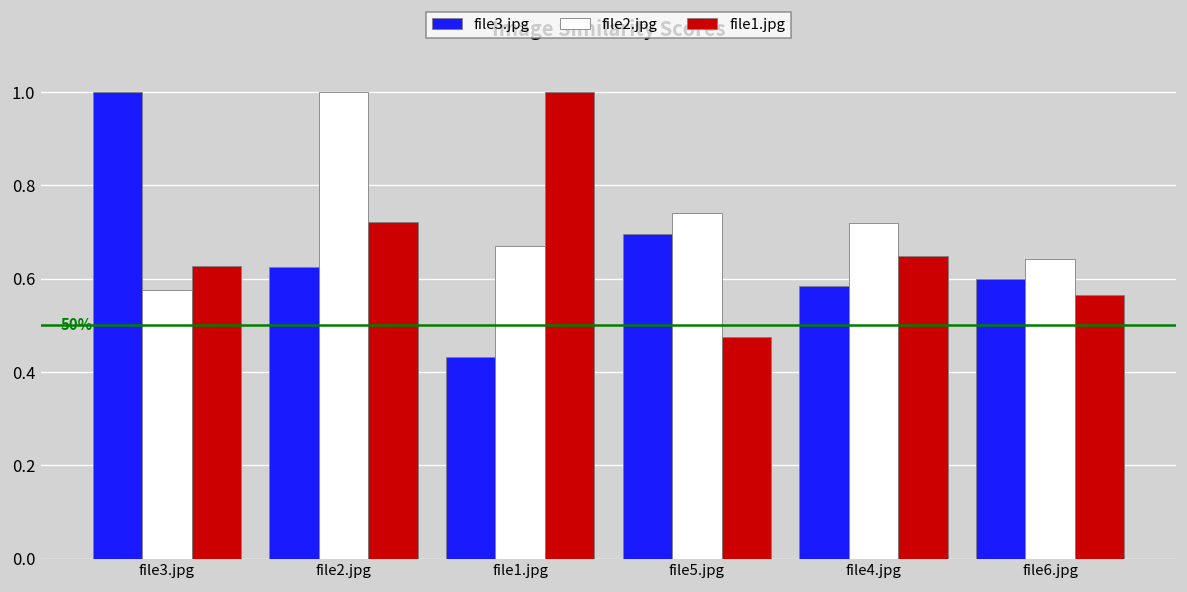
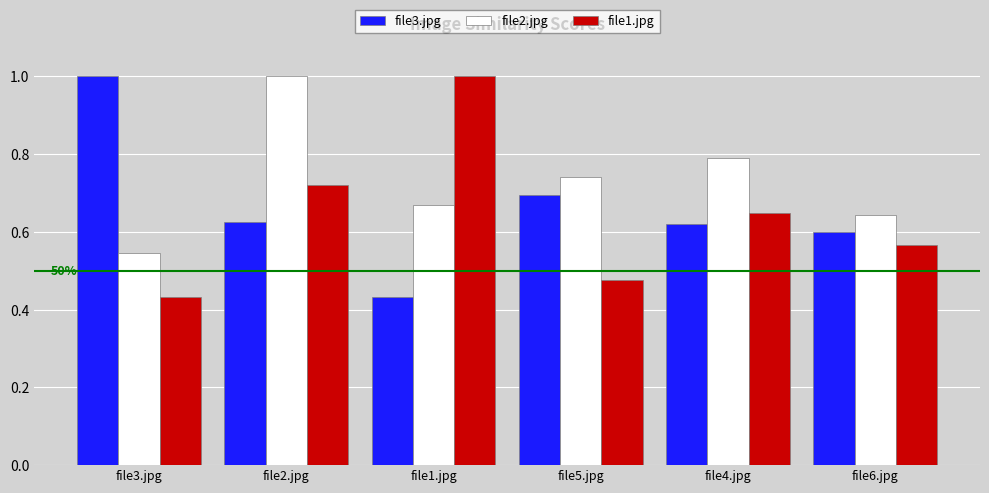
  {
    "file3.jpg": {
      "file3.jpg": 1.00,
      "file2.jpg": 0.63,
      "file1.jpg": 0.43,
      "file5.jpg": 0.70,
-     "file4.jpg": 0.58,
+     "file4.jpg": 0.62,
      "file6.jpg": 0.60
    },
    "file2.jpg": {
-     "file3.jpg": 0.58,
+     "file3.jpg": 0.54,
      "file2.jpg": 1.00,
      "file1.jpg": 0.67,
      "file5.jpg": 0.74,
-     "file4.jpg": 0.72,
+     "file4.jpg": 0.79,
      "file6.jpg": 0.64
    },
    "file1.jpg": {
-     "file3.jpg": 0.63,
+     "file3.jpg": 0.43,
      "file2.jpg": 0.72,
      "file1.jpg": 1.00,
      "file5.jpg": 0.48,
      "file4.jpg": 0.65,
      "file6.jpg": 0.57
    }
  }
